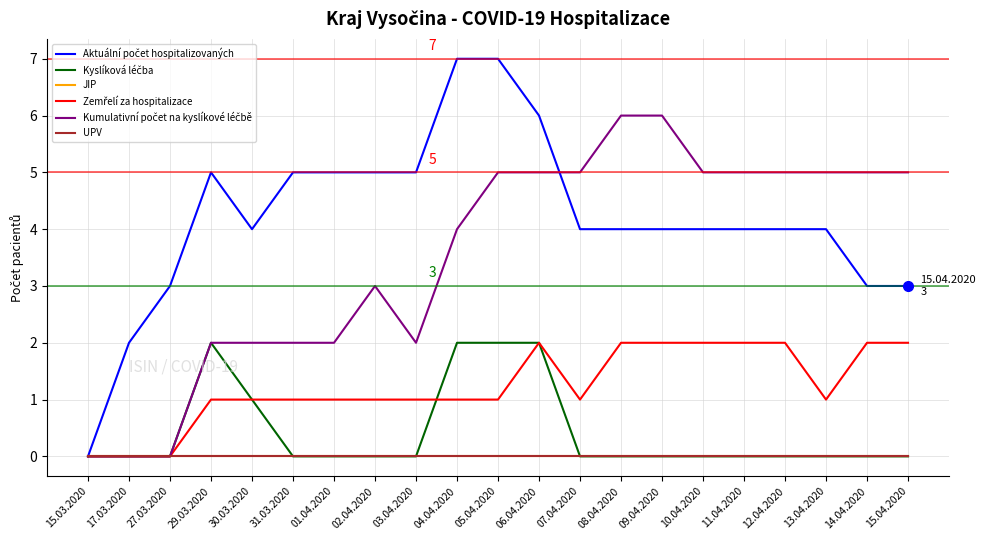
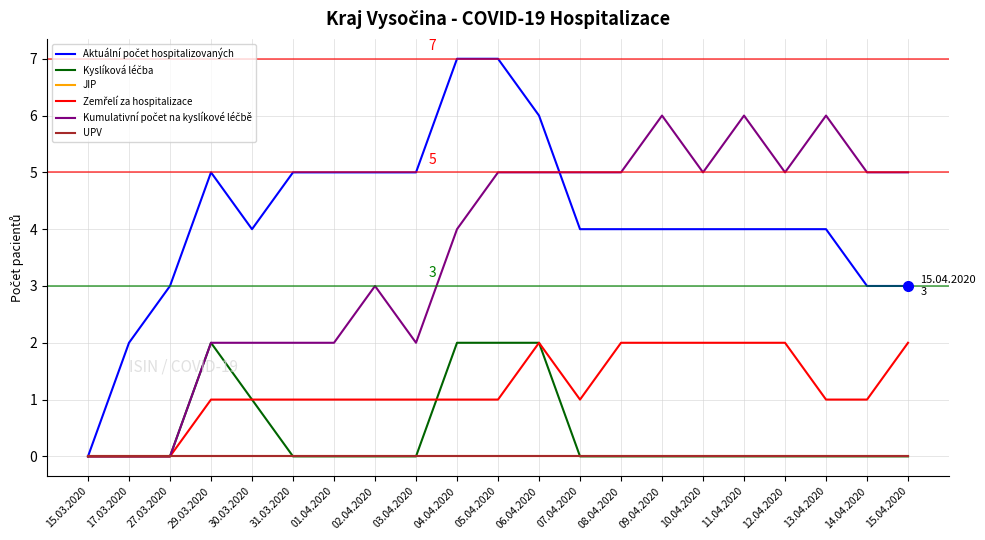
  {
    "Kyslíková léčba": {
      "04.04.2020": 2,
      "05.04.2020": 2
    },
    "UPV": {
      "29.03.2020": 0,
      "30.03.2020": 0,
      "04.04.2020": 0,
      "05.04.2020": 0,
      "06.04.2020": 0
    },
    "Zemřelí za hospitalizace": {
      "29.03.2020": 1,
      "31.03.2020": 1,
      "01.04.2020": 1,
      "02.04.2020": 1,
      "03.04.2020": 1,
      "04.04.2020": 1,
      "05.04.2020": 1,
      "07.04.2020": 1,
      "08.04.2020": 2,
      "09.04.2020": 2,
      "10.04.2020": 2,
      "11.04.2020": 2,
      "12.04.2020": 2,
      "13.04.2020": 1,
-     "14.04.2020": 2,
+     "14.04.2020": 1,
      "15.04.2020": 2
    },
    "Kumulativní počet na kyslíkové léčbě": {
      "30.03.2020": 2,
      "31.03.2020": 2,
      "01.04.2020": 2,
      "02.04.2020": 3,
      "03.04.2020": 2,
      "04.04.2020": 4,
      "05.04.2020": 5,
      "06.04.2020": 5,
      "07.04.2020": 5,
-     "08.04.2020": 6,
+     "08.04.2020": 5,
      "09.04.2020": 6,
      "10.04.2020": 5,
-     "11.04.2020": 5,
+     "11.04.2020": 6,
      "12.04.2020": 5,
-     "13.04.2020": 5,
+     "13.04.2020": 6,
      "14.04.2020": 5,
      "15.04.2020": 5
    }
  }
